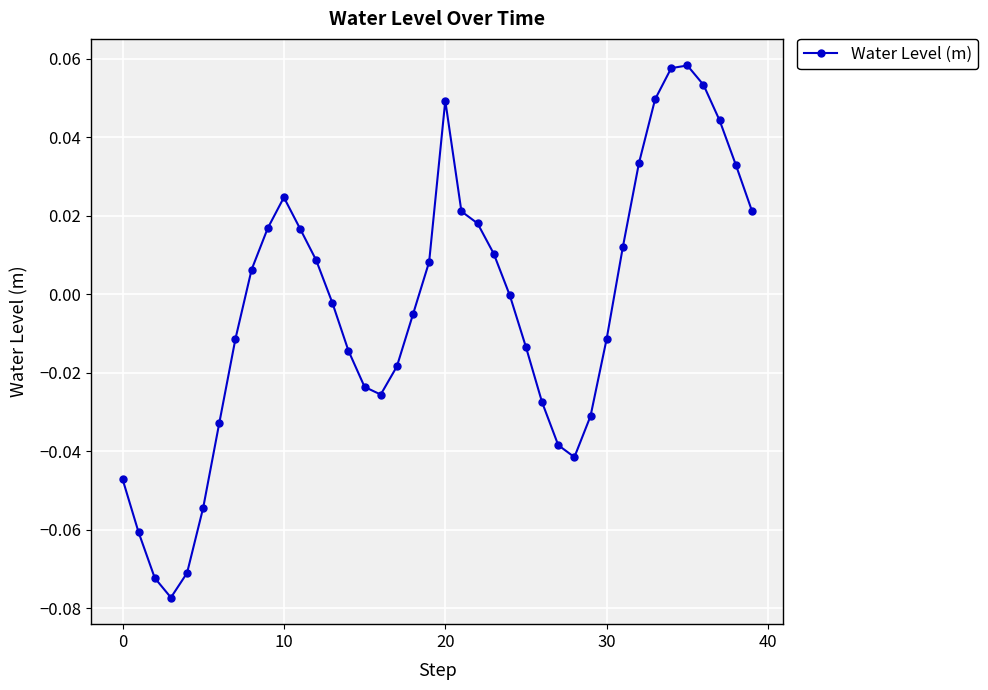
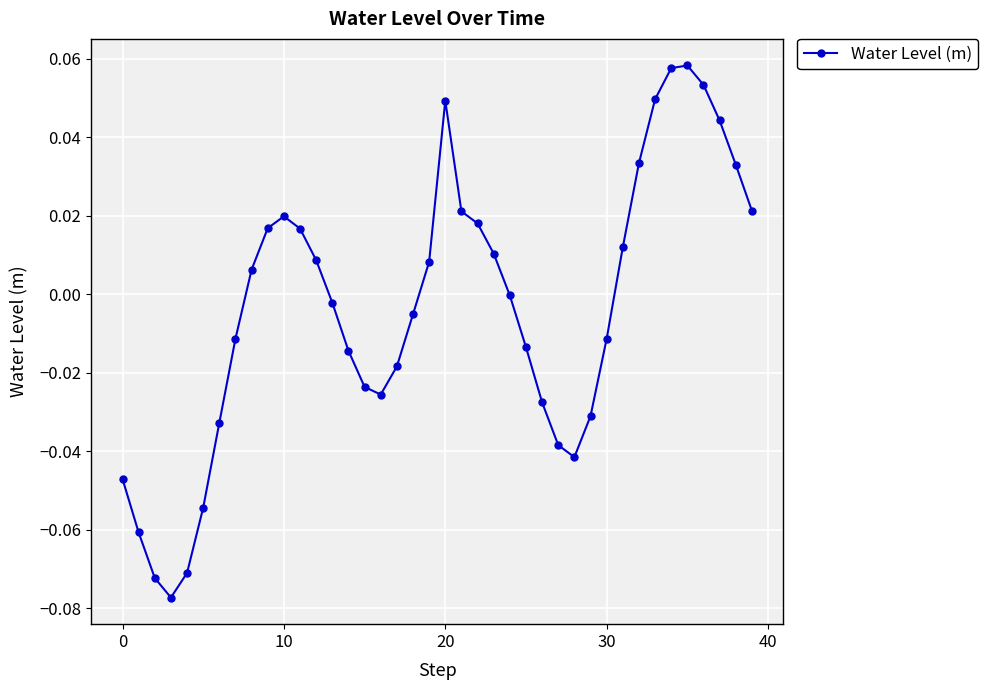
  {
    "0": -0.047,
-   "10": 0.025,
+   "10": 0.020,
    "20": 0.049,
    "30": -0.011
  }
